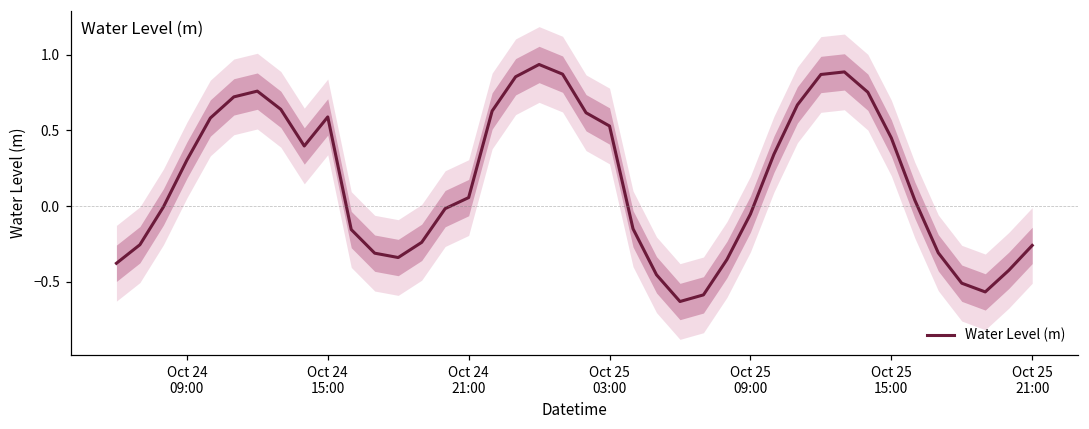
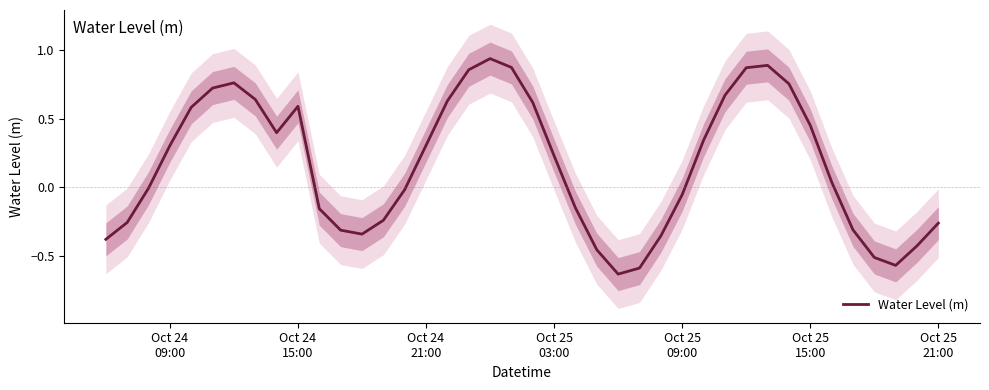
  {
    "Water Level (m)": {
      "Oct 24 09:00": 0.30,
      "Oct 24 15:00": 0.59,
-     "Oct 24 21:00": 0.06,
-     "Oct 25 03:00": 0.53,
+     "Oct 24 21:00": 0.31,
+     "Oct 25 03:00": 0.23,
      "Oct 25 09:00": -0.05,
      "Oct 25 15:00": 0.45,
      "Oct 25 21:00": -0.26
    }
  }
